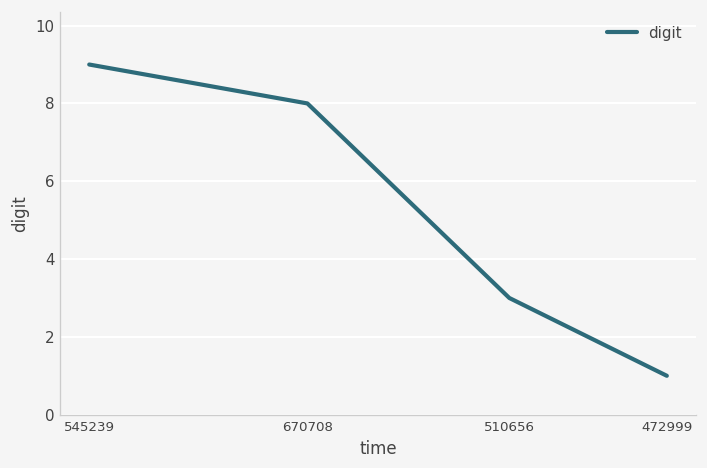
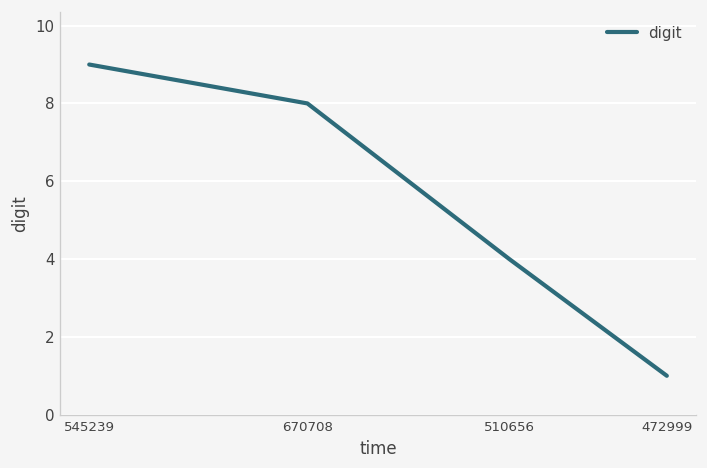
  {
    "545239": 9,
    "670708": 8,
-   "510656": 3,
+   "510656": 4,
    "472999": 1
  }
